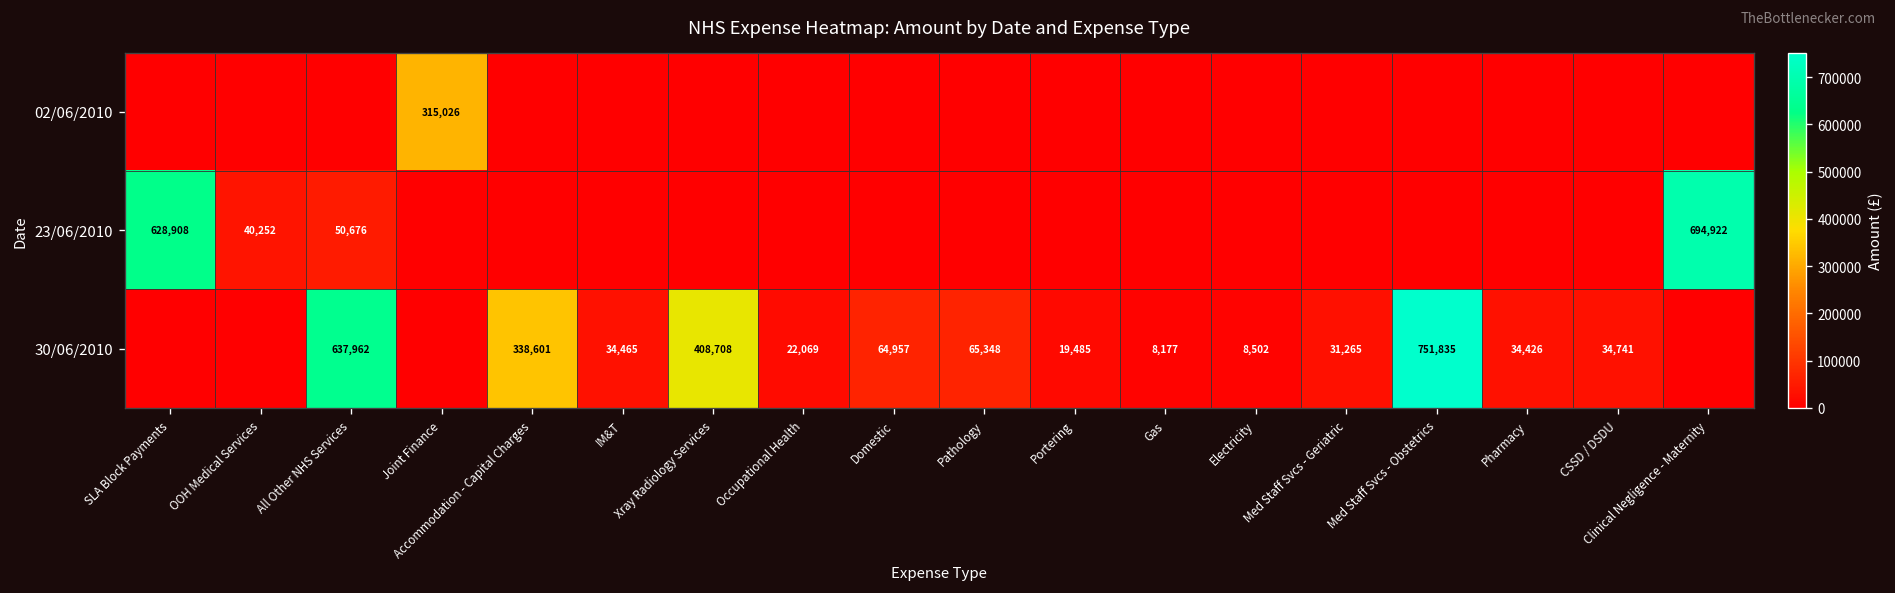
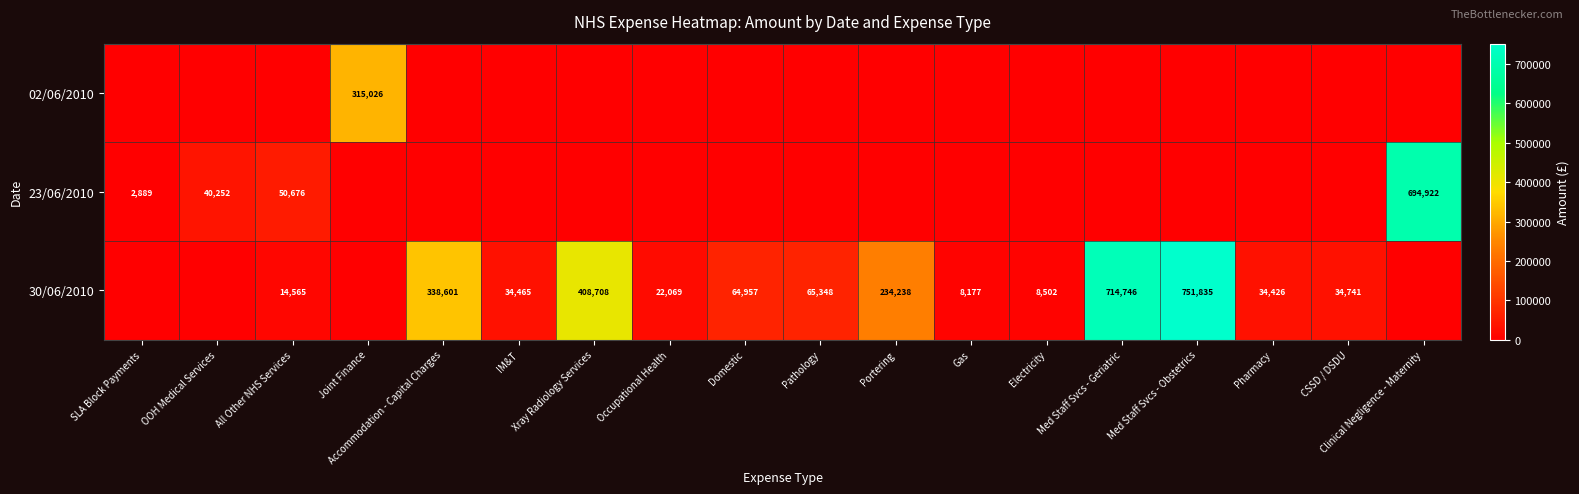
  {
    "02/06/2010": {
      "Joint Finance": "315,026"
    },
    "23/06/2010": {
-     "SLA Block Payments": "628,908",
+     "SLA Block Payments": "2,889",
      "OOH Medical Services": "40,252",
      "All Other NHS Services": "50,676",
      "Clinical Negligence - Maternity": "694,922"
    },
    "30/06/2010": {
-     "All Other NHS Services": "637,962",
+     "All Other NHS Services": "14,565",
      "Accommodation - Capital Charges": "338,601",
      "IM&T": "34,465",
      "Xray Radiology Services": "408,708",
      "Occupational Health": "22,069",
      "Domestic": "64,957",
      "Pathology": "65,348",
-     "Portering": "19,485",
+     "Portering": "234,238",
      "Gas": "8,177",
      "Electricity": "8,502",
-     "Med Staff Svcs - Geriatric": "31,265",
+     "Med Staff Svcs - Geriatric": "714,746",
      "Med Staff Svcs - Obstetrics": "751,835",
      "Pharmacy": "34,426",
      "CSSD / DSDU": "34,741"
    }
  }
